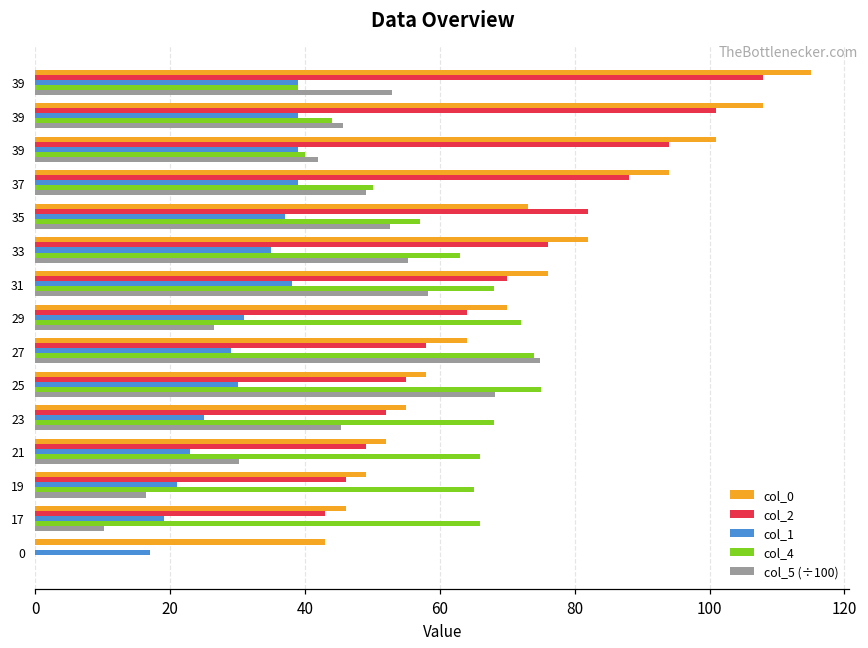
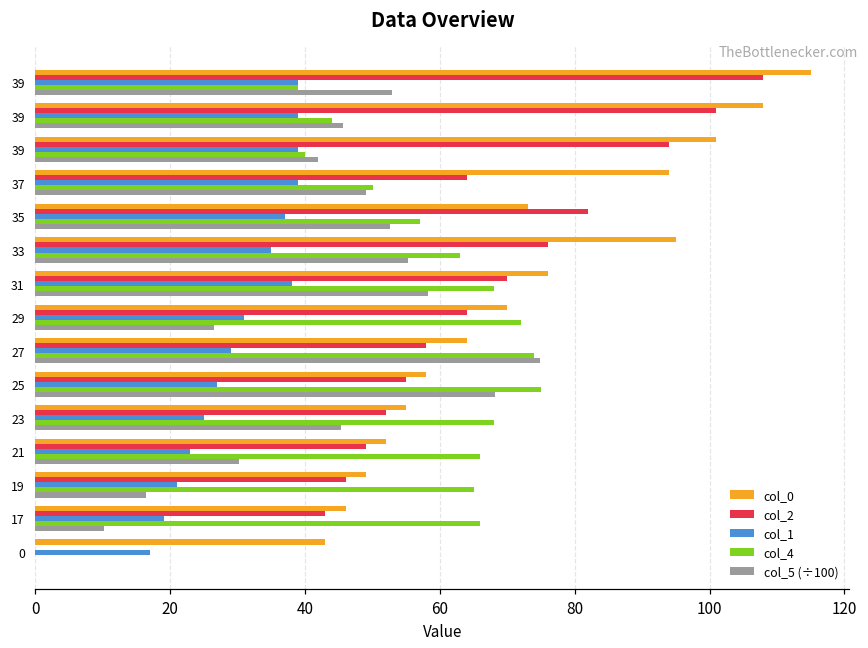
  {
    "col_0": {
      "37": 94,
      "35": 73,
-     "33": 82,
+     "33": 95,
      "31": 76,
      "29": 70,
      "27": 64,
      "25": 58,
      "23": 55,
      "21": 52,
      "19": 49,
      "17": 46,
      "0": 43
    },
    "col_2": {
-     "37": 88,
+     "37": 64,
      "35": 82,
      "33": 76,
      "31": 70,
      "29": 64,
      "27": 58,
      "25": 55,
      "23": 52,
      "21": 49,
      "19": 46,
      "17": 43,
      "0": 0
    },
    "col_1": {
      "37": 39,
      "35": 37,
      "33": 35,
      "31": 38,
      "29": 31,
      "27": 29,
-     "25": 30,
+     "25": 27,
      "23": 25,
      "21": 23,
      "19": 21,
      "17": 19,
      "0": 17
    },
    "col_4": {
      "37": 50,
      "35": 57,
      "33": 63,
      "31": 68,
      "29": 72,
      "27": 74,
      "25": 75,
      "23": 68,
      "21": 66,
      "19": 65,
      "17": 66,
      "0": 0
    },
    "col_5 (÷100)": {
      "37": 49,
      "35": 53,
      "33": 55,
      "31": 58,
      "29": 26,
      "27": 75,
      "25": 68,
      "23": 45,
      "21": 30,
      "19": 16,
      "17": 10,
      "0": 0
    }
  }
